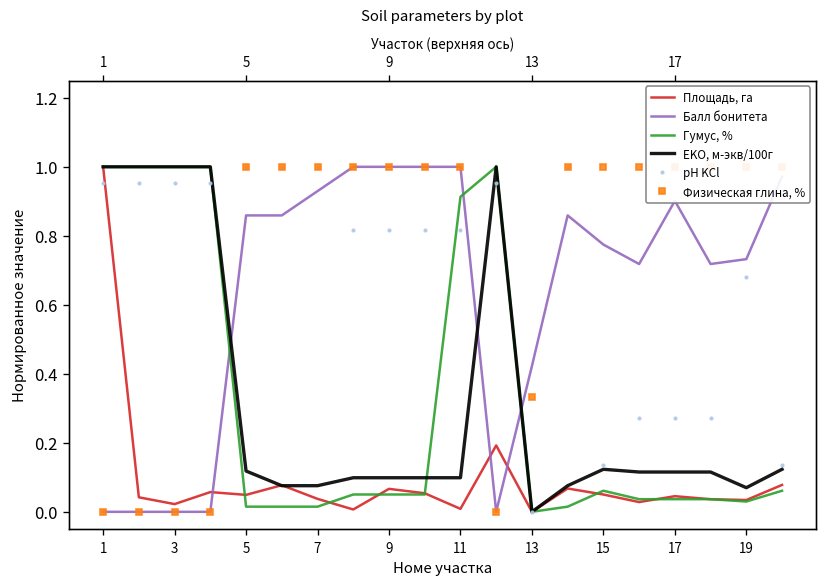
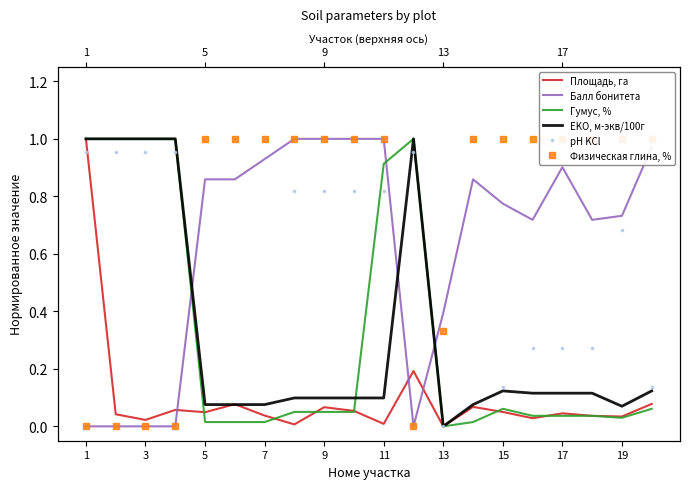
  {
    "Площадь, га": {
      "3": 0.02,
      "5": 0.05,
      "7": 0.04,
      "9": 0.07,
      "11": 0.01,
      "15": 0.05
    },
    "Балл бонитета": {
      "5": 0.86,
      "7": 0.93,
-     "13": 0.42,
+     "13": 0.39,
      "15": 0.77,
      "17": 0.90,
      "19": 0.73
    },
    "Гумус, %": {
      "5": 0.01,
      "7": 0.01,
      "9": 0.05,
      "11": 0.91,
      "15": 0.06
    },
    "EKO, м-экв/100г": {
-     "5": 0.12,
+     "5": 0.08,
      "7": 0.08,
      "9": 0.10,
      "11": 0.10,
      "15": 0.12,
      "17": 0.12,
      "19": 0.07
    },
    "pH KCl": {
      "1": 0.95,
      "3": 0.95,
      "9": 0.82,
      "11": 0.82,
      "15": 0.14,
      "17": 0.27,
      "19": 0.68
    },
    "Физическая глина, %": {
      "13": 0.33,
      "15": 1.00
    }
  }
